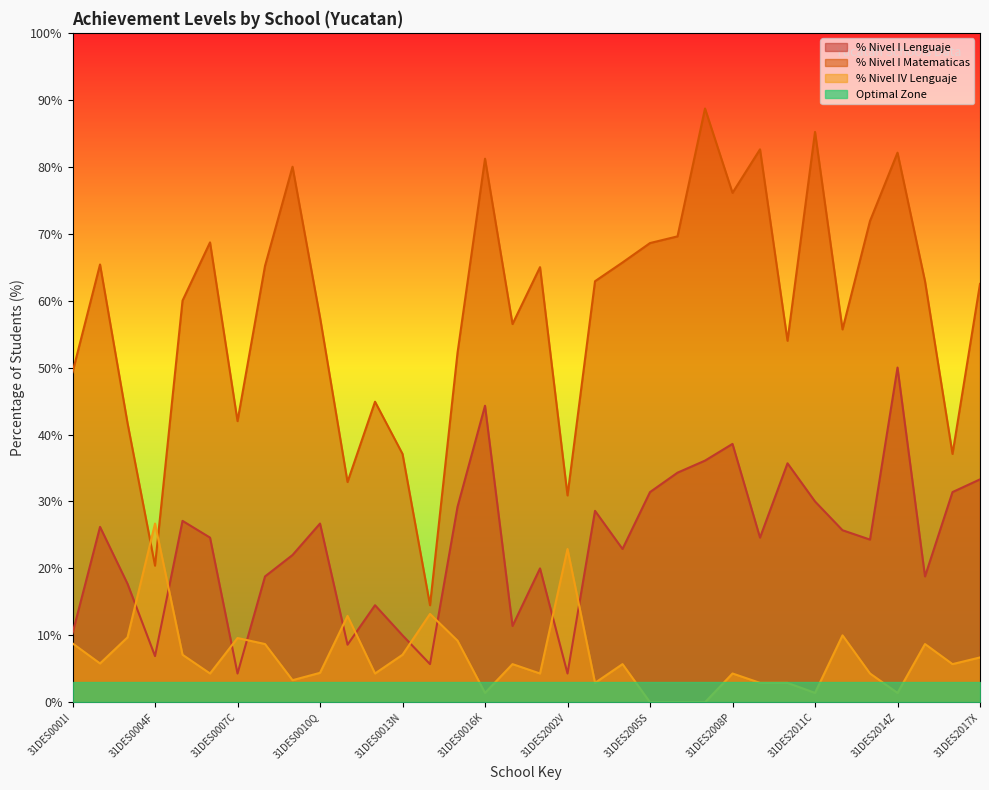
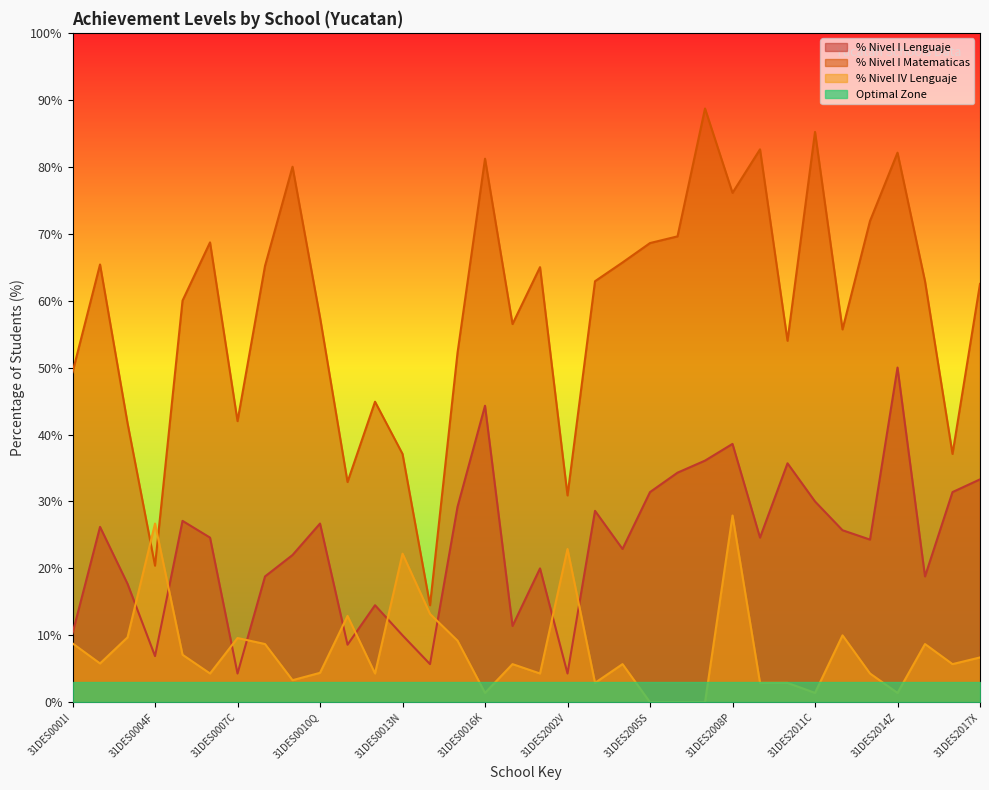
  {
    "% Nivel IV Lenguaje": {
      "31DES0001I": "9%",
      "31DES0004F": "27%",
      "31DES0007C": "10%",
      "31DES0010Q": "4%",
-     "31DES0013N": "7%",
+     "31DES0013N": "22%",
      "31DES0016K": "1%",
      "31DES2002V": "23%",
      "31DES2005S": "0%",
-     "31DES2008P": "4%",
+     "31DES2008P": "28%",
      "31DES2011C": "1%",
      "31DES2014Z": "1%",
      "31DES2017X": "7%"
    },
    "Optimal Zone": {
      "31DES0001I": "3%",
      "31DES0004F": "3%",
      "31DES0007C": "3%",
      "31DES0010Q": "3%",
      "31DES0013N": "3%",
      "31DES0016K": "3%",
      "31DES2002V": "3%",
      "31DES2005S": "3%",
      "31DES2008P": "3%",
      "31DES2011C": "3%",
      "31DES2014Z": "3%",
      "31DES2017X": "3%"
    }
  }
